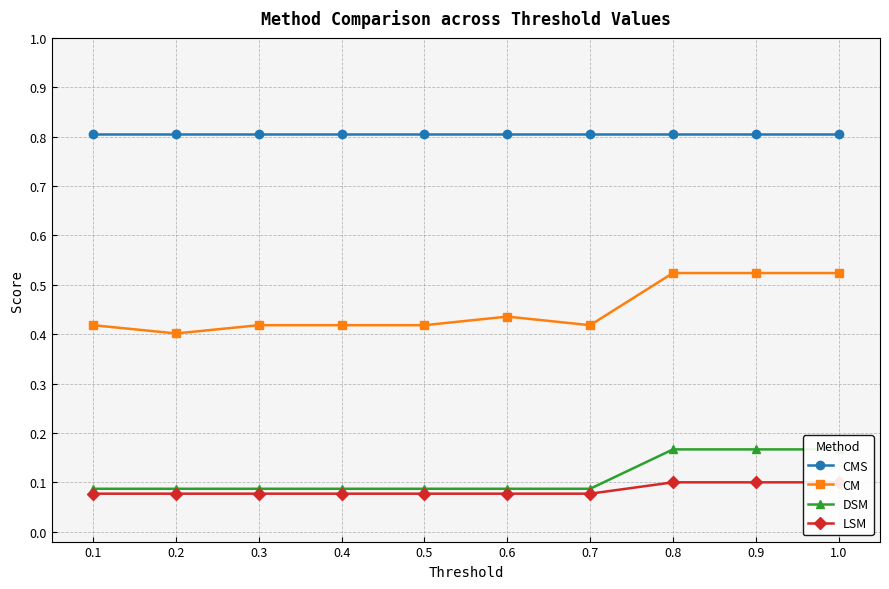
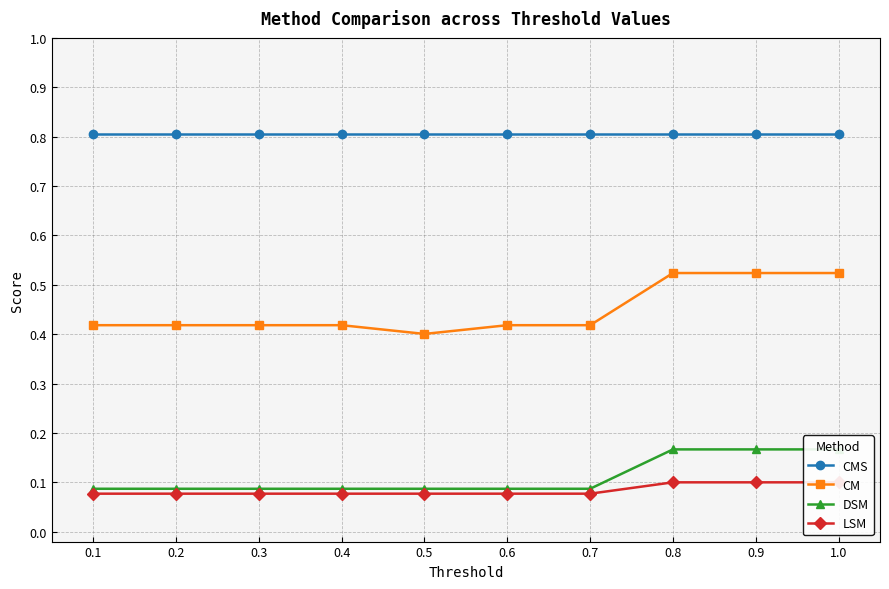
  {
    "CMS": {
      "0.1": 0.80,
      "0.2": 0.80,
      "0.3": 0.80,
      "0.4": 0.80,
      "0.5": 0.80,
      "0.6": 0.80,
      "0.7": 0.80,
      "0.8": 0.80,
      "0.9": 0.80,
      "1.0": 0.80
    },
    "CM": {
      "0.1": 0.42,
-     "0.2": 0.40,
+     "0.2": 0.42,
      "0.3": 0.42,
      "0.4": 0.42,
-     "0.5": 0.42,
-     "0.6": 0.44,
+     "0.5": 0.40,
+     "0.6": 0.42,
      "0.7": 0.42,
      "0.8": 0.52,
      "0.9": 0.52,
      "1.0": 0.52
    },
    "DSM": {
      "0.1": 0.09,
      "0.2": 0.09,
      "0.3": 0.09,
      "0.4": 0.09,
      "0.5": 0.09,
      "0.6": 0.09,
      "0.7": 0.09,
      "0.8": 0.17,
      "0.9": 0.17
    },
    "LSM": {
      "0.1": 0.08,
      "0.2": 0.08,
      "0.3": 0.08,
      "0.4": 0.08,
      "0.5": 0.08,
      "0.6": 0.08,
      "0.7": 0.08,
      "0.8": 0.10,
      "0.9": 0.10
    }
  }
